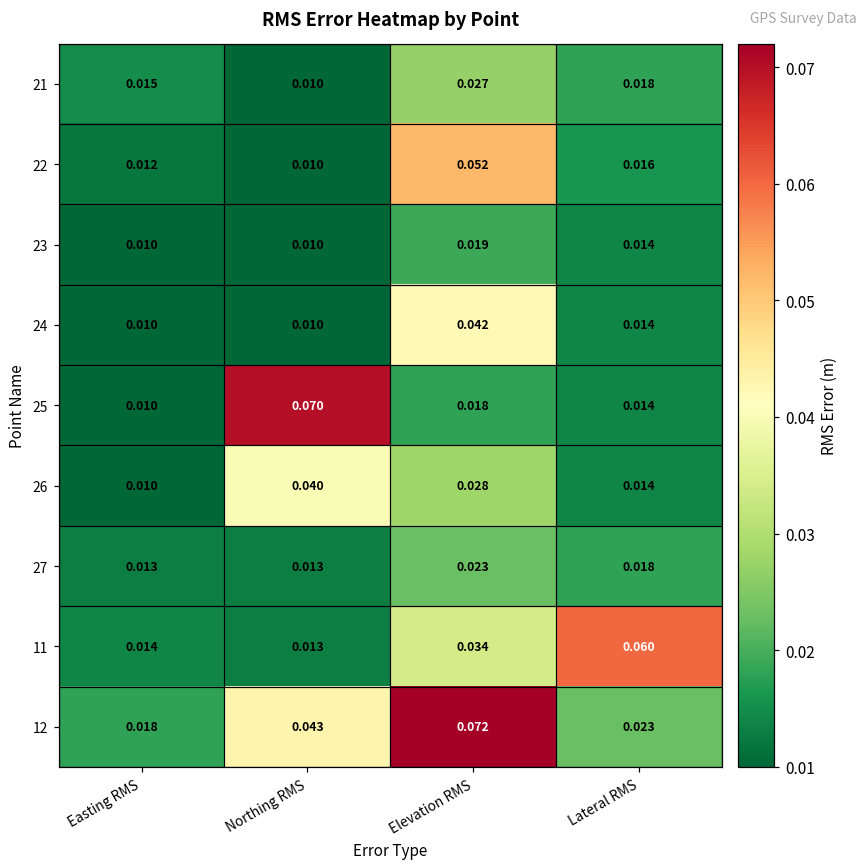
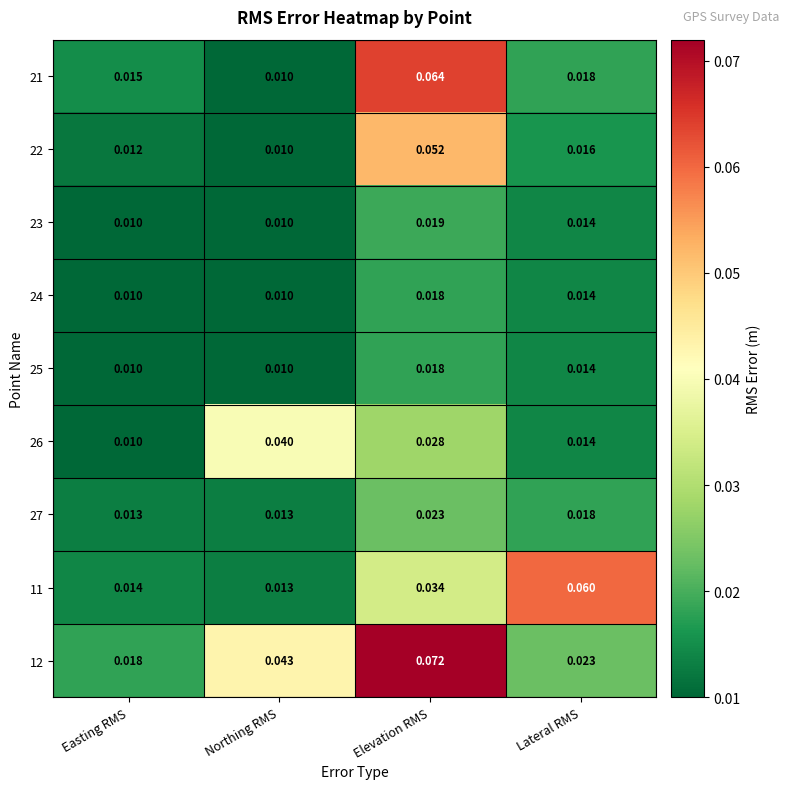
  {
    "21": {
      "Easting RMS": 0.015,
      "Northing RMS": 0.010,
-     "Elevation RMS": 0.027,
+     "Elevation RMS": 0.064,
      "Lateral RMS": 0.018
    },
    "22": {
      "Easting RMS": 0.012,
      "Northing RMS": 0.010,
      "Elevation RMS": 0.052,
      "Lateral RMS": 0.016
    },
    "23": {
      "Easting RMS": 0.010,
      "Northing RMS": 0.010,
      "Elevation RMS": 0.019,
      "Lateral RMS": 0.014
    },
    "24": {
      "Easting RMS": 0.010,
      "Northing RMS": 0.010,
-     "Elevation RMS": 0.042,
+     "Elevation RMS": 0.018,
      "Lateral RMS": 0.014
    },
    "25": {
      "Easting RMS": 0.010,
-     "Northing RMS": 0.070,
+     "Northing RMS": 0.010,
      "Elevation RMS": 0.018,
      "Lateral RMS": 0.014
    },
    "26": {
      "Easting RMS": 0.010,
      "Northing RMS": 0.040,
      "Elevation RMS": 0.028,
      "Lateral RMS": 0.014
    },
    "27": {
      "Easting RMS": 0.013,
      "Northing RMS": 0.013,
      "Elevation RMS": 0.023,
      "Lateral RMS": 0.018
    },
    "11": {
      "Easting RMS": 0.014,
      "Northing RMS": 0.013,
      "Elevation RMS": 0.034,
      "Lateral RMS": 0.060
    },
    "12": {
      "Easting RMS": 0.018,
      "Northing RMS": 0.043,
      "Elevation RMS": 0.072,
      "Lateral RMS": 0.023
    }
  }
